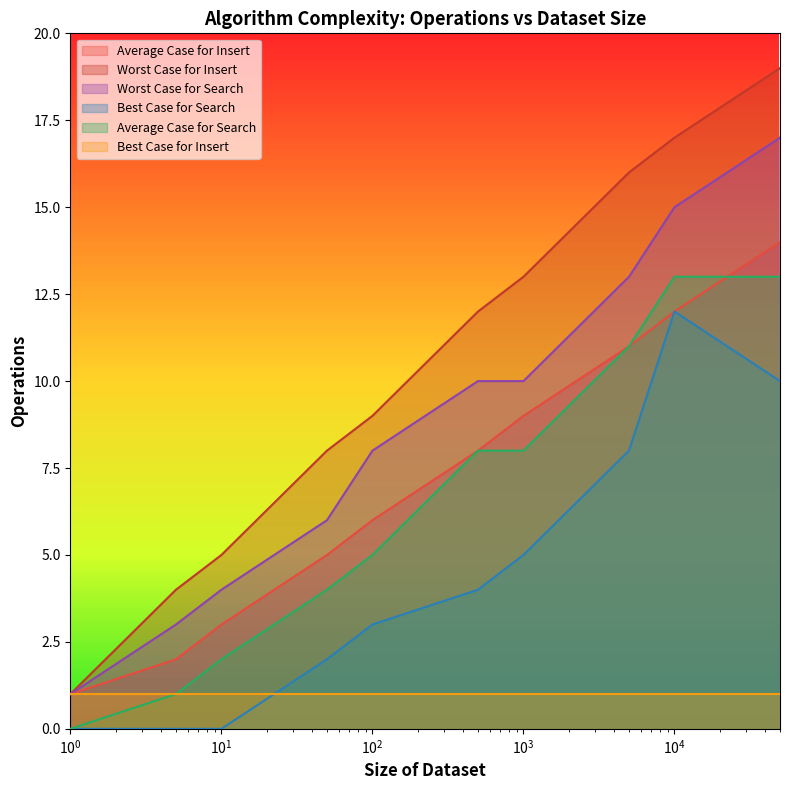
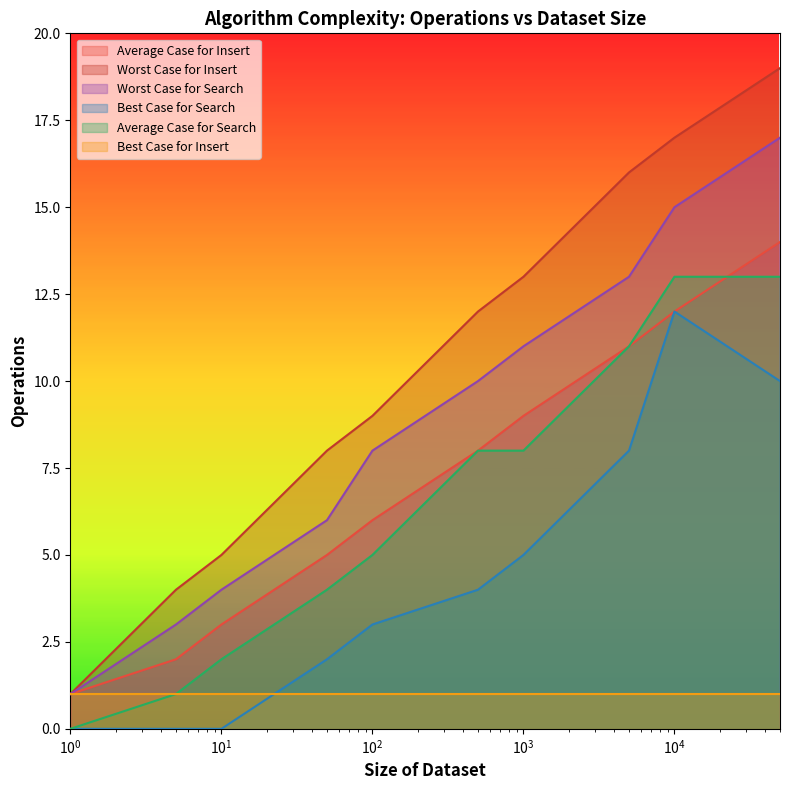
  {
    "Worst Case for Search": {
      "10^1": 4,
      "10^2": 8,
-     "10^3": 10,
+     "10^3": 11,
      "10^4": 15
    }
  }
